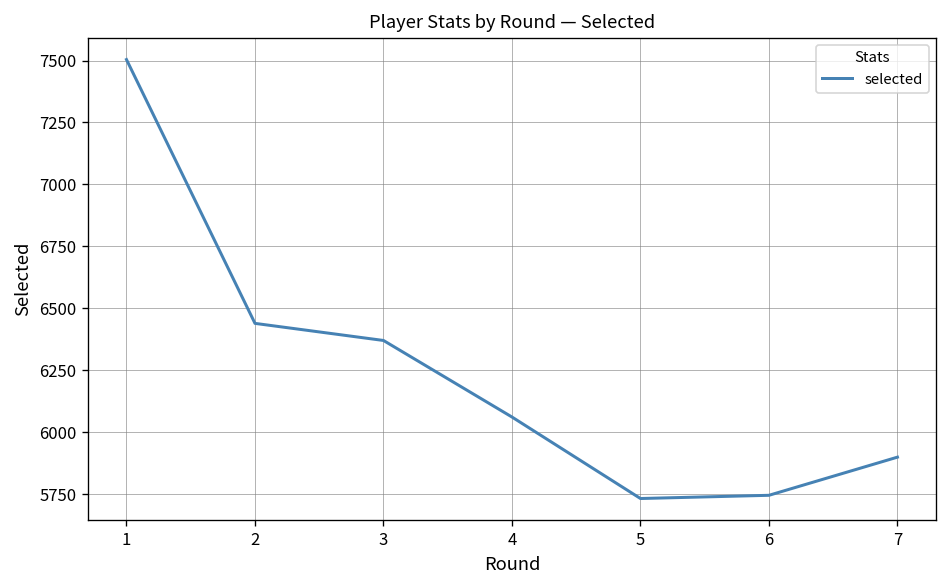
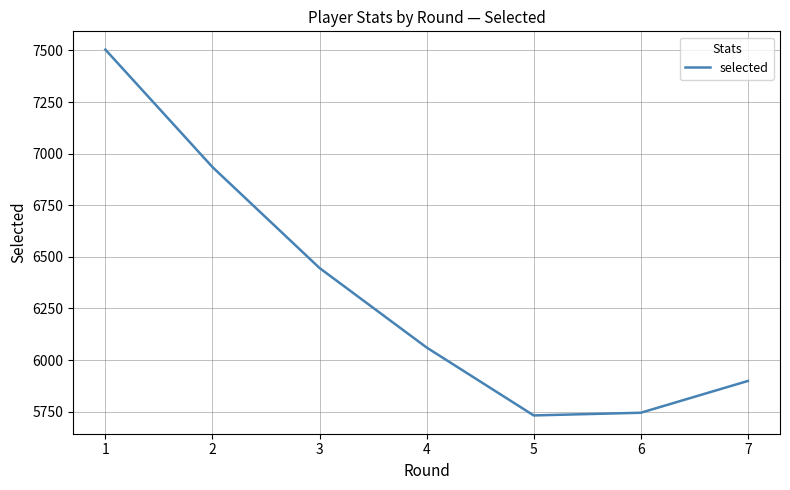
  {
    "1": 7500,
-   "2": 6440,
-   "3": 6370,
+   "2": 6940,
+   "3": 6450,
    "4": 6060,
    "5": 5730,
    "6": 5750,
    "7": 5900
  }
